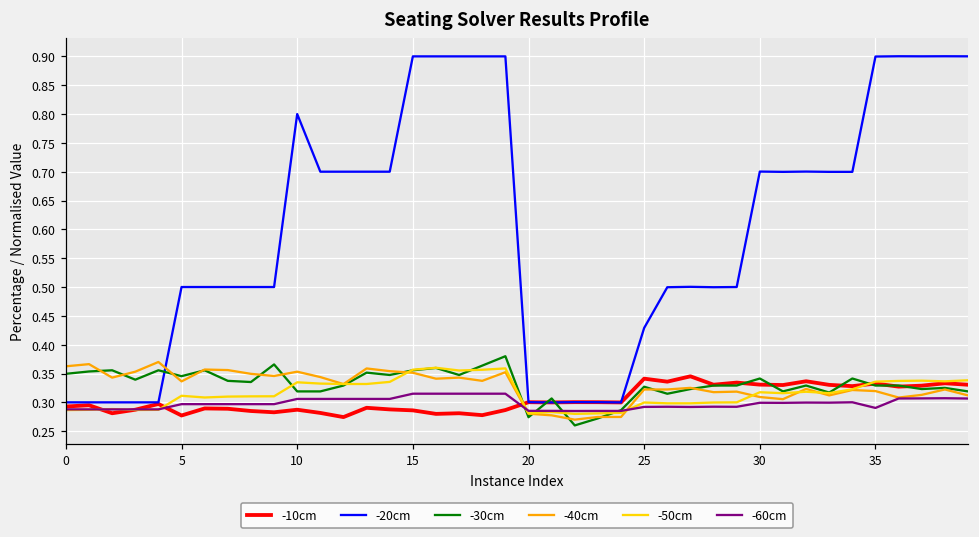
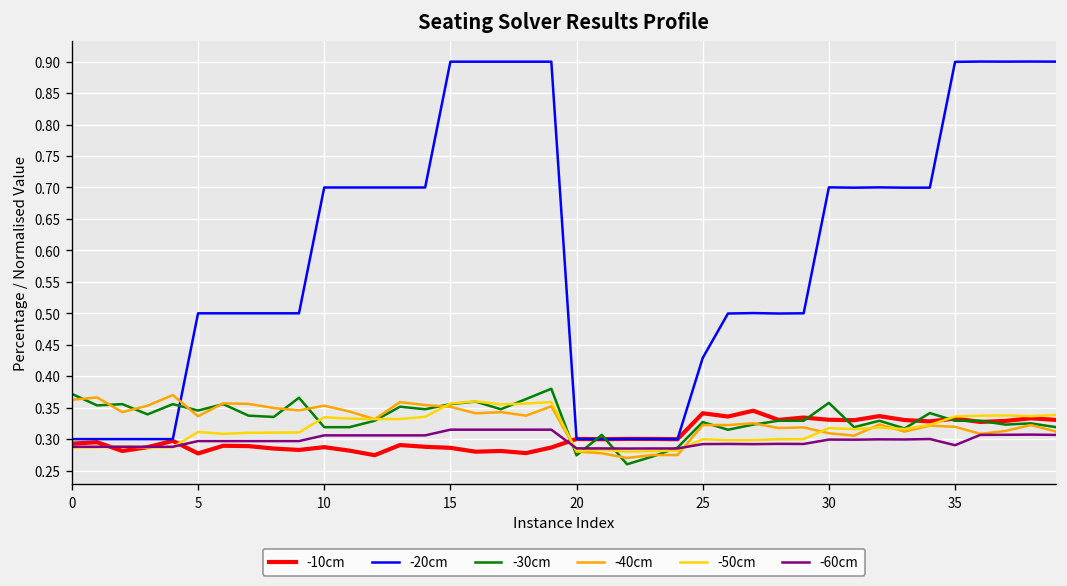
  {
    "-10cm": {
      "0": 0.29,
      "5": 0.28,
      "10": 0.29,
      "15": 0.29,
      "25": 0.34,
      "30": 0.33
    },
    "-20cm": {
      "0": 0.3,
      "5": 0.5,
-     "10": 0.8,
+     "10": 0.7,
      "15": 0.9,
      "25": 0.43,
      "30": 0.7,
      "35": 0.9
    },
    "-30cm": {
-     "0": 0.35,
+     "0": 0.37,
      "5": 0.35,
      "10": 0.32,
      "20": 0.27,
-     "30": 0.34
+     "30": 0.36
    },
    "-60cm": {
      "5": 0.30,
      "10": 0.31,
      "15": 0.32,
      "25": 0.29,
      "30": 0.30,
      "35": 0.29
    }
  }
